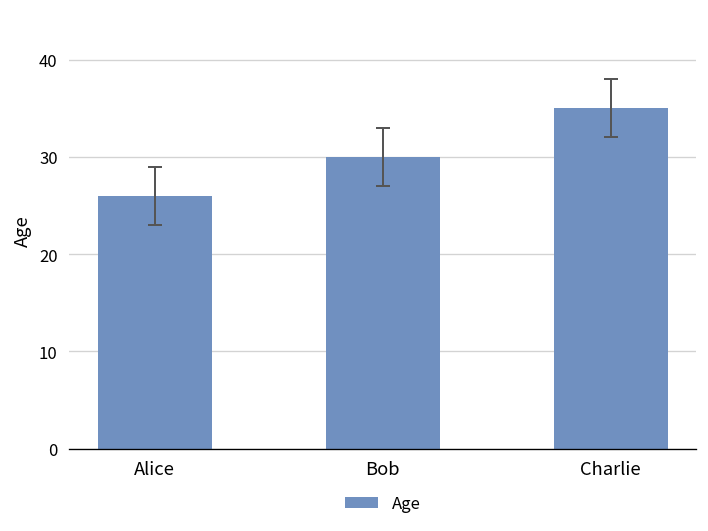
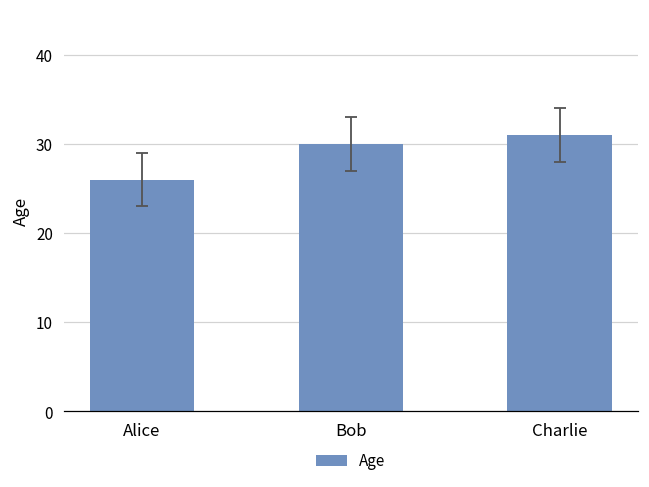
  {
    "Age": {
      "Alice": 26,
      "Bob": 30,
-     "Charlie": 35
+     "Charlie": 31
    }
  }
